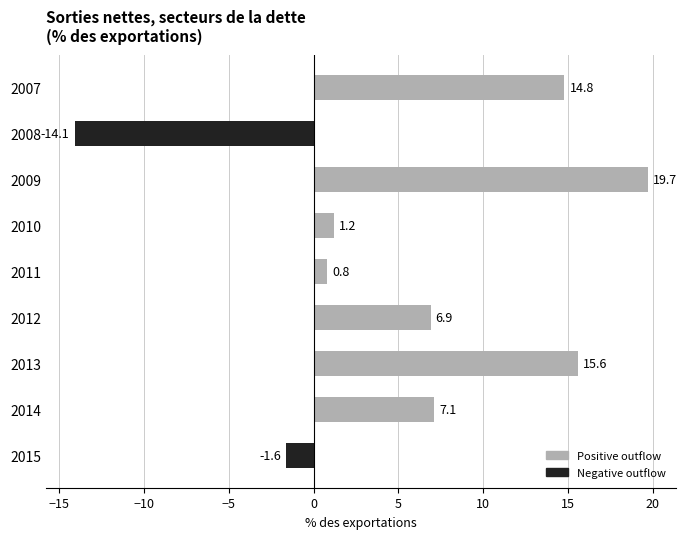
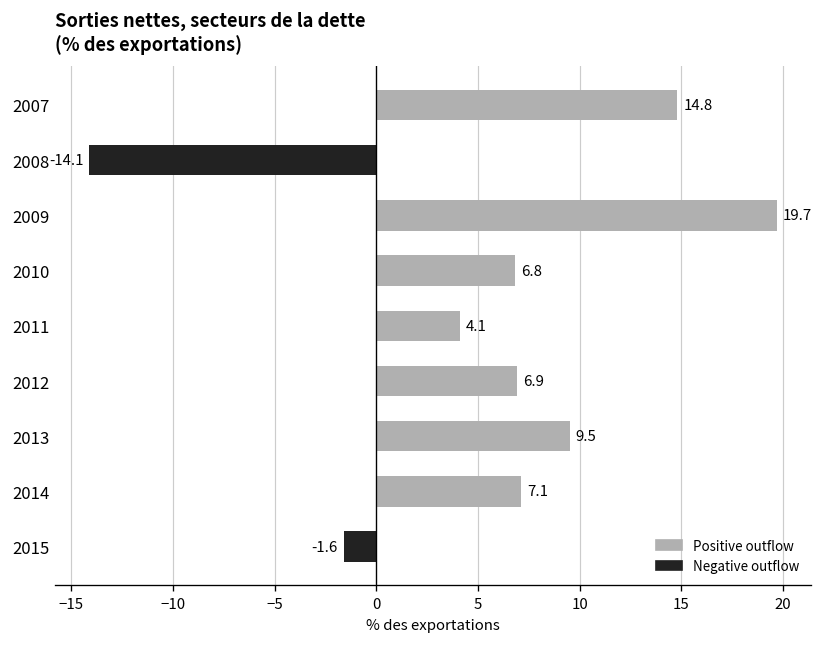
  {
    "2007": 14.8,
    "2008": -14.1,
    "2009": 19.7,
-   "2010": 1.2,
-   "2011": 0.8,
+   "2010": 6.8,
+   "2011": 4.1,
    "2012": 6.9,
-   "2013": 15.6,
+   "2013": 9.5,
    "2014": 7.1,
    "2015": -1.6
  }
